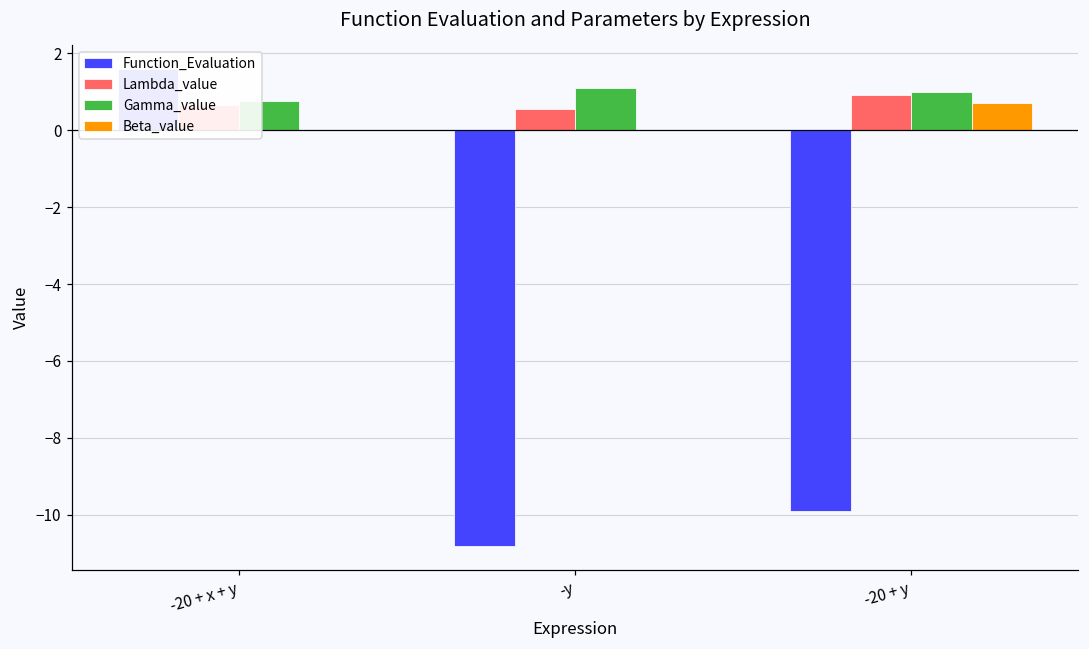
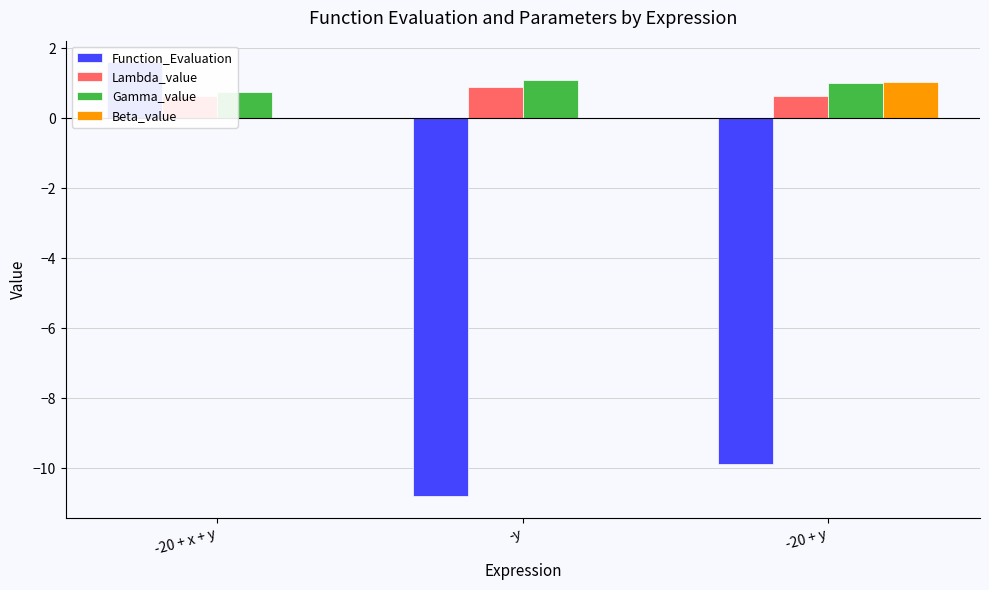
  {
    "Function_Evaluation": {
      "-y": -10.8,
      "-20 + y": -9.9
    },
    "Lambda_value": {
-     "-y": 0.6,
-     "-20 + y": 0.9
+     "-y": 0.9,
+     "-20 + y": 0.7
    },
    "Gamma_value": {
      "-20 + x + y": 0.7,
      "-y": 1.1,
      "-20 + y": 1.0
    },
    "Beta_value": {
      "-20 + x + y": 0.0,
      "-y": 0.0,
-     "-20 + y": 0.7
+     "-20 + y": 1.0
    }
  }
